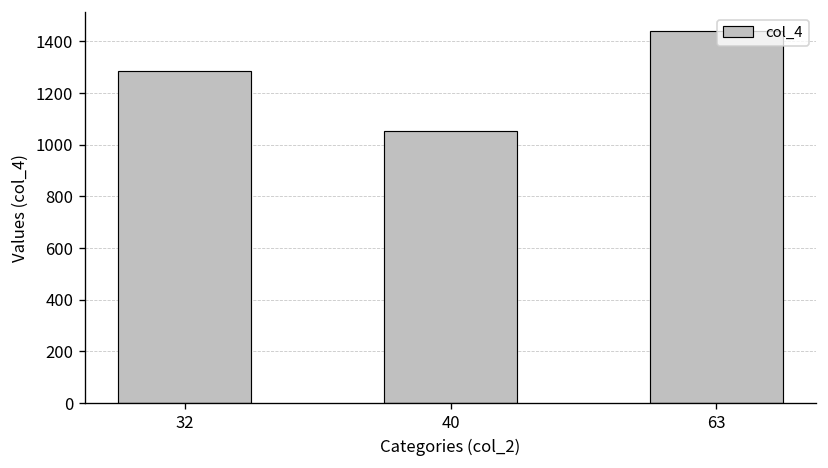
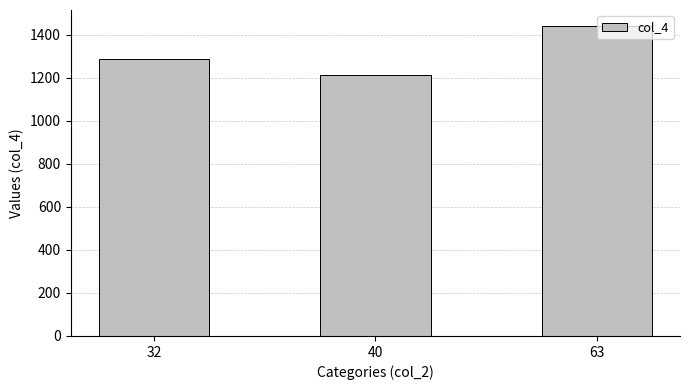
  {
    "32": 1290,
-   "40": 1050,
+   "40": 1210,
    "63": 1440
  }
